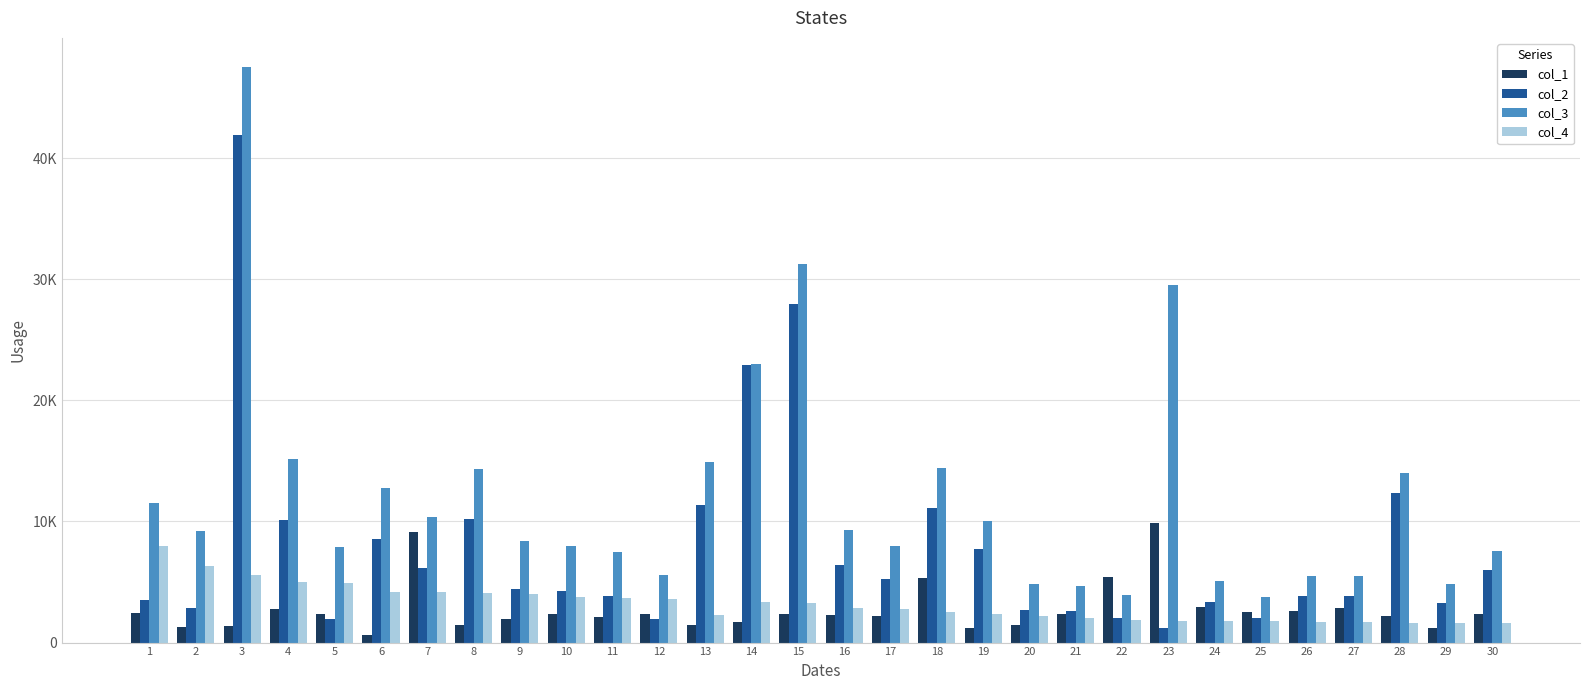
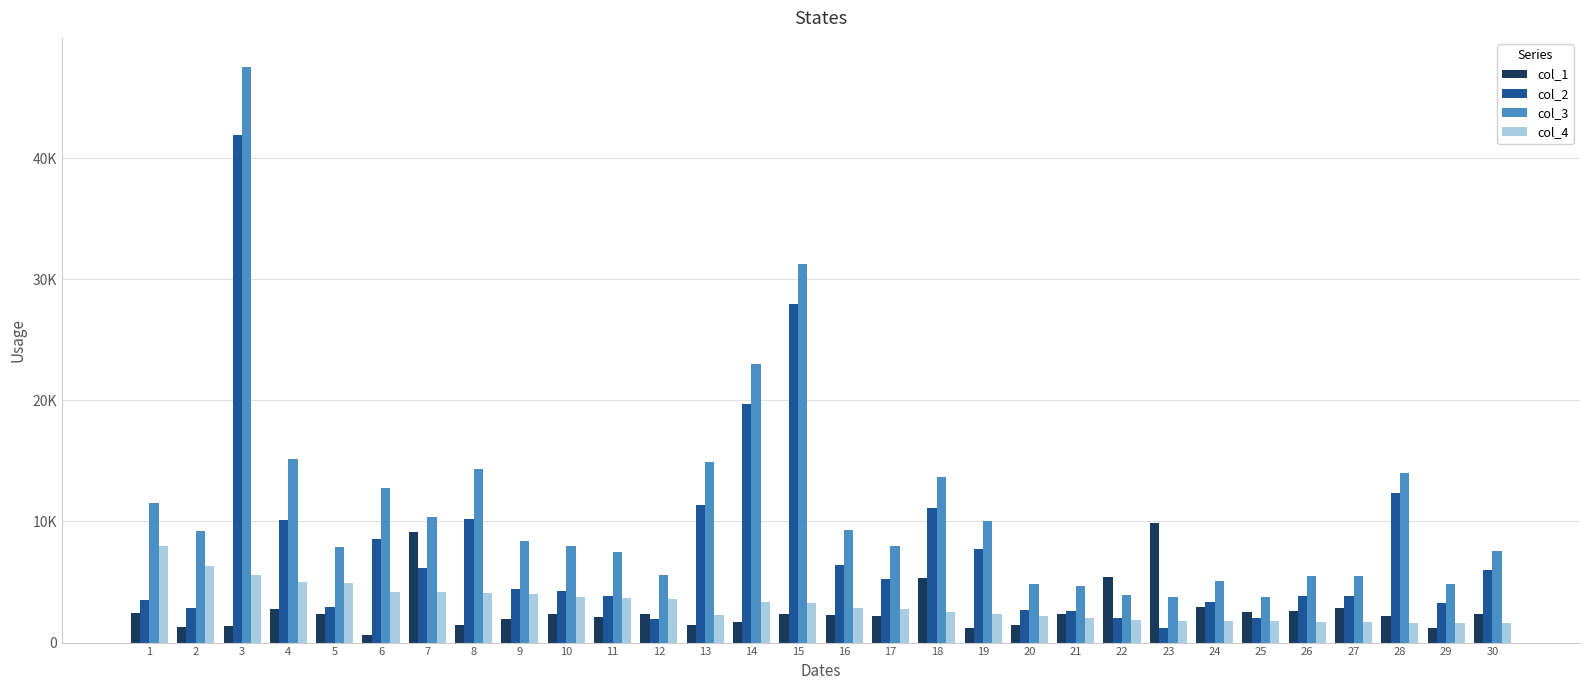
  {
    "col_1": {
      "1": 2400,
      "2": 1300,
      "3": 1400,
      "4": 2800,
      "5": 2300,
      "6": 600,
      "7": 9100,
      "8": 1400,
      "9": 1900,
      "10": 2300,
      "11": 2100,
      "12": 2400,
      "13": 1400,
      "14": 1700,
      "15": 2400,
      "16": 2300,
      "17": 2200,
      "18": 5300,
      "19": 1200,
      "20": 1500,
      "21": 2400,
      "22": 5400,
      "23": 9900,
      "24": 2900,
      "25": 2500,
      "26": 2600,
      "27": 2900,
      "28": 2200,
      "29": 1200,
      "30": 2300
    },
    "col_2": {
      "1": 3600,
      "2": 2900,
      "3": 41900,
      "4": 10100,
-     "5": 2000,
+     "5": 3000,
      "6": 8600,
      "7": 6200,
      "8": 10200,
      "9": 4400,
      "10": 4200,
      "11": 3900,
      "12": 2000,
      "13": 11300,
-     "14": 22900,
+     "14": 19700,
      "15": 28000,
      "16": 6400,
      "17": 5200,
      "18": 11100,
      "19": 7700,
      "20": 2700,
      "21": 2600,
      "22": 2000,
      "23": 1200,
      "24": 3300,
      "25": 2000,
      "26": 3800,
      "27": 3800,
      "28": 12300,
      "29": 3300,
      "30": 6000
    },
    "col_3": {
      "1": 11500,
      "2": 9200,
      "3": 47600,
      "4": 15200,
      "5": 7900,
      "6": 12700,
      "7": 10300,
      "8": 14300,
      "9": 8400,
      "10": 8000,
      "11": 7500,
      "12": 5600,
      "13": 14900,
      "14": 23000,
      "15": 31300,
      "16": 9300,
      "17": 8000,
-     "18": 14400,
+     "18": 13600,
      "19": 10000,
      "20": 4800,
      "21": 4700,
      "22": 3900,
-     "23": 29600,
+     "23": 3800,
      "24": 5100,
      "25": 3800,
      "26": 5500,
      "27": 5500,
      "28": 14000,
      "29": 4900,
      "30": 7500
    },
    "col_4": {
      "1": 8000,
      "2": 6300,
      "3": 5600,
      "4": 5000,
      "5": 4900,
      "6": 4200,
      "7": 4200,
      "8": 4100,
      "9": 4000,
      "10": 3700,
      "11": 3700,
      "12": 3600,
      "13": 2300,
      "14": 3300,
      "15": 3300,
      "16": 2900,
      "17": 2800,
      "18": 2600,
      "19": 2300,
      "20": 2200,
      "21": 2000,
      "22": 1900,
      "23": 1800,
      "24": 1800,
      "25": 1800,
      "26": 1700,
      "27": 1700,
      "28": 1700,
      "29": 1600,
      "30": 1600
    }
  }
